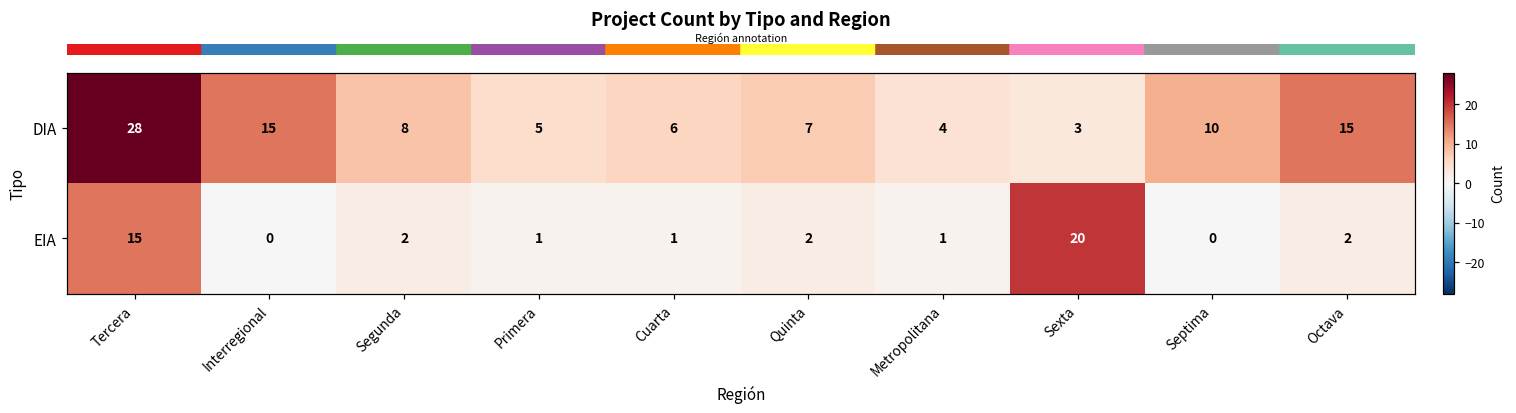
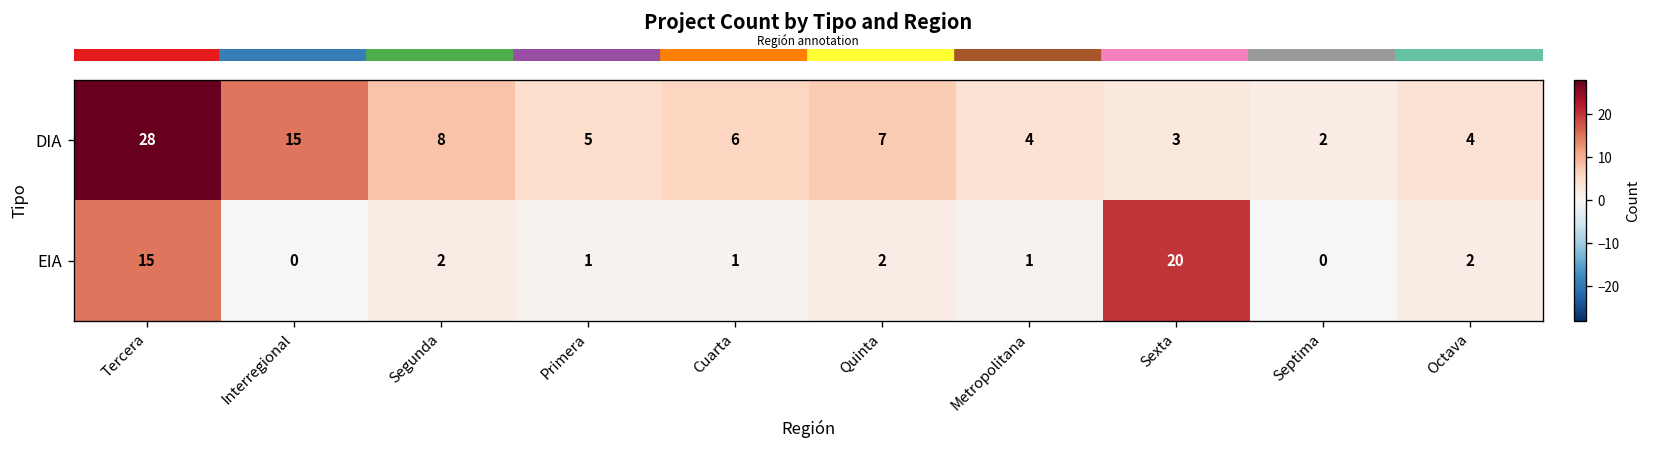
  {
    "DIA": {
      "Tercera": 28,
      "Interregional": 15,
      "Segunda": 8,
      "Primera": 5,
      "Cuarta": 6,
      "Quinta": 7,
      "Metropolitana": 4,
      "Sexta": 3,
-     "Septima": 10,
-     "Octava": 15
+     "Septima": 2,
+     "Octava": 4
    },
    "EIA": {
      "Tercera": 15,
      "Interregional": 0,
      "Segunda": 2,
      "Primera": 1,
      "Cuarta": 1,
      "Quinta": 2,
      "Metropolitana": 1,
      "Sexta": 20,
      "Septima": 0,
      "Octava": 2
    }
  }
